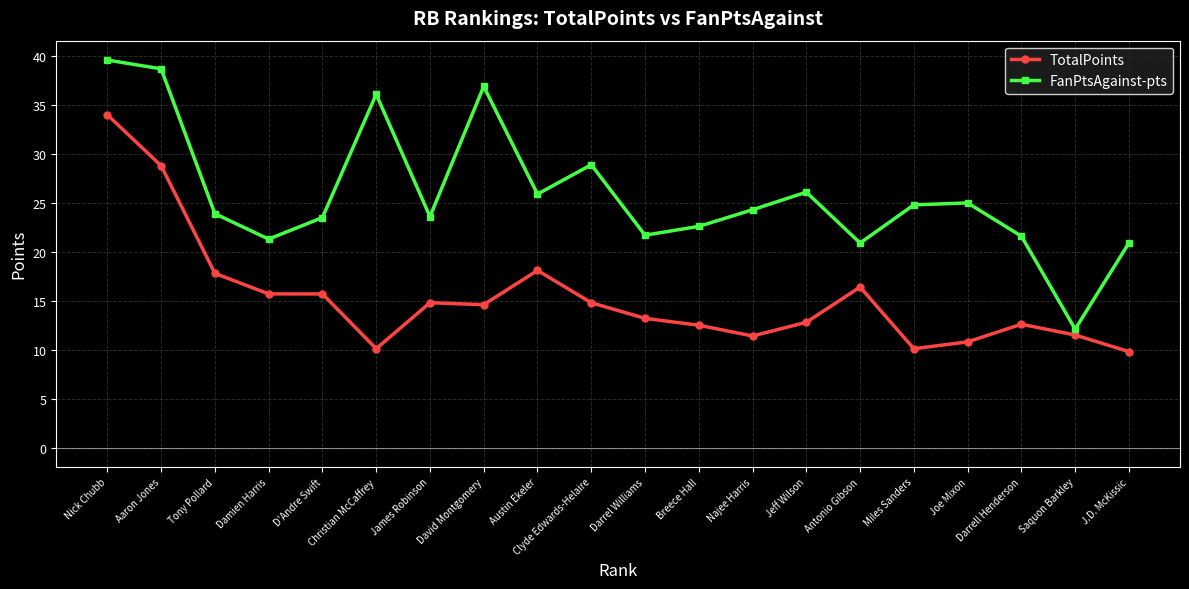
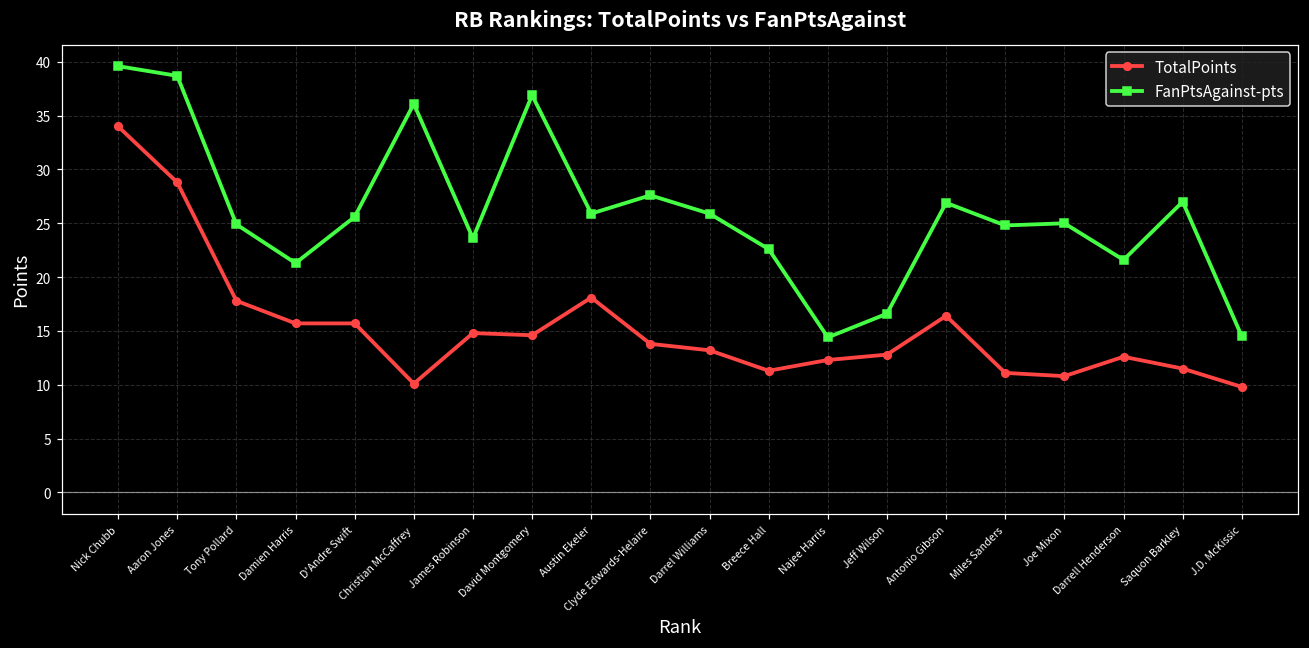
  {
    "TotalPoints": {
      "Nick Chubb": 34,
      "Aaron Jones": 29,
      "Tony Pollard": 18,
      "Damien Harris": 16,
      "D'Andre Swift": 16,
      "Christian McCaffrey": 10,
      "James Robinson": 15,
      "David Montgomery": 15,
      "Austin Ekeler": 18,
-     "Clyde Edwards-Helaire": 15,
+     "Clyde Edwards-Helaire": 14,
      "Darrel Williams": 13,
-     "Breece Hall": 13,
-     "Najee Harris": 11,
+     "Breece Hall": 11,
+     "Najee Harris": 12,
      "Jeff Wilson": 13,
      "Antonio Gibson": 16,
-     "Miles Sanders": 10,
+     "Miles Sanders": 11,
      "Joe Mixon": 11,
      "Darrell Henderson": 13,
      "Saquon Barkley": 12,
      "J.D. McKissic": 10
    },
    "FanPtsAgainst-pts": {
      "Nick Chubb": 40,
      "Aaron Jones": 39,
-     "Tony Pollard": 24,
+     "Tony Pollard": 25,
      "Damien Harris": 21,
-     "D'Andre Swift": 24,
+     "D'Andre Swift": 26,
      "Christian McCaffrey": 36,
      "James Robinson": 24,
      "David Montgomery": 37,
      "Austin Ekeler": 26,
-     "Clyde Edwards-Helaire": 29,
-     "Darrel Williams": 22,
+     "Clyde Edwards-Helaire": 28,
+     "Darrel Williams": 26,
      "Breece Hall": 23,
-     "Najee Harris": 24,
-     "Jeff Wilson": 26,
-     "Antonio Gibson": 21,
+     "Najee Harris": 14,
+     "Jeff Wilson": 17,
+     "Antonio Gibson": 27,
      "Miles Sanders": 25,
      "Joe Mixon": 25,
      "Darrell Henderson": 22,
-     "Saquon Barkley": 12,
-     "J.D. McKissic": 21
+     "Saquon Barkley": 27,
+     "J.D. McKissic": 15
    }
  }
